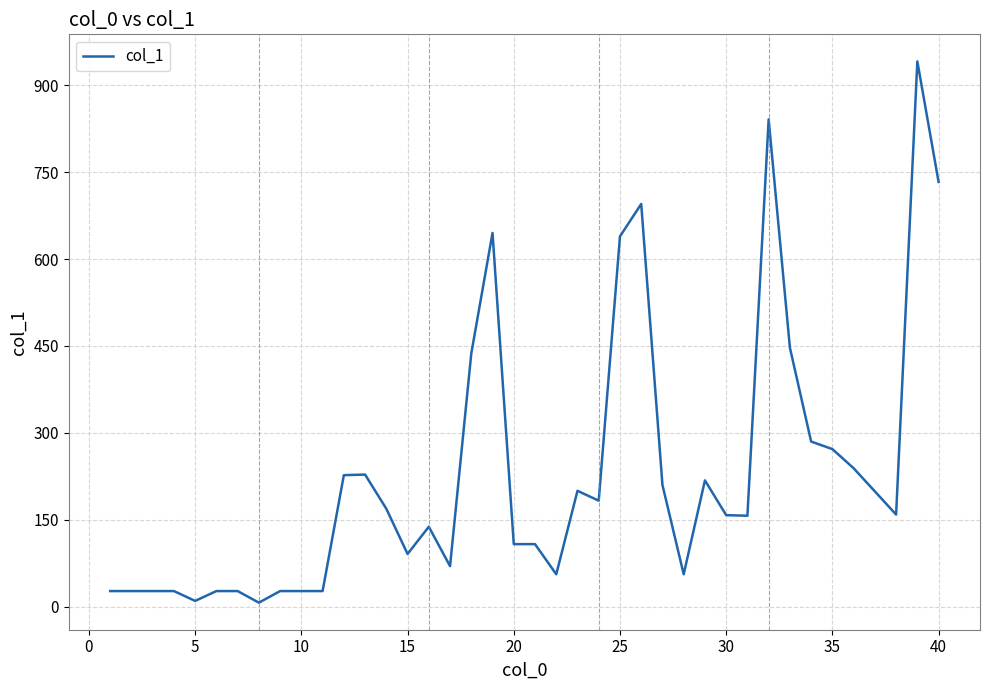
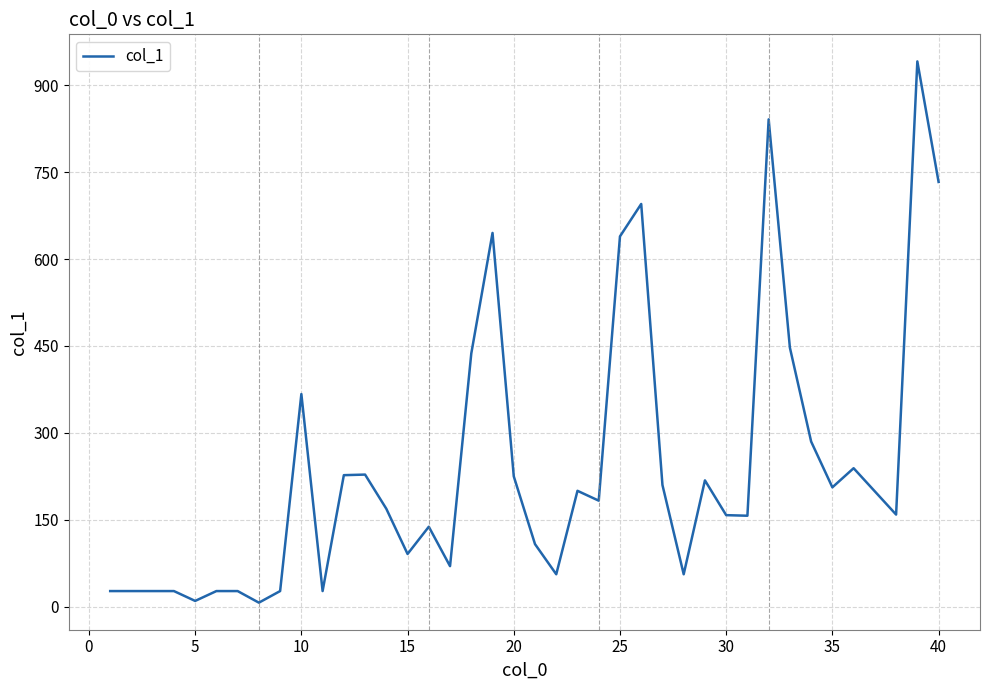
  {
    "5": 10,
-   "10": 30,
+   "10": 370,
    "15": 90,
-   "20": 110,
+   "20": 230,
    "25": 640,
    "30": 160,
-   "35": 270,
+   "35": 210,
    "40": 730
  }
